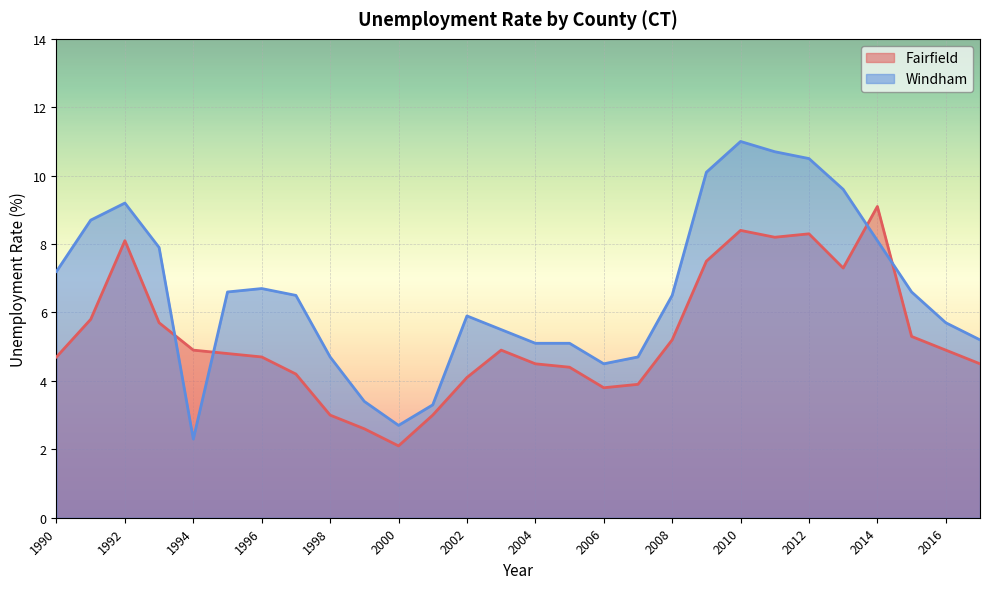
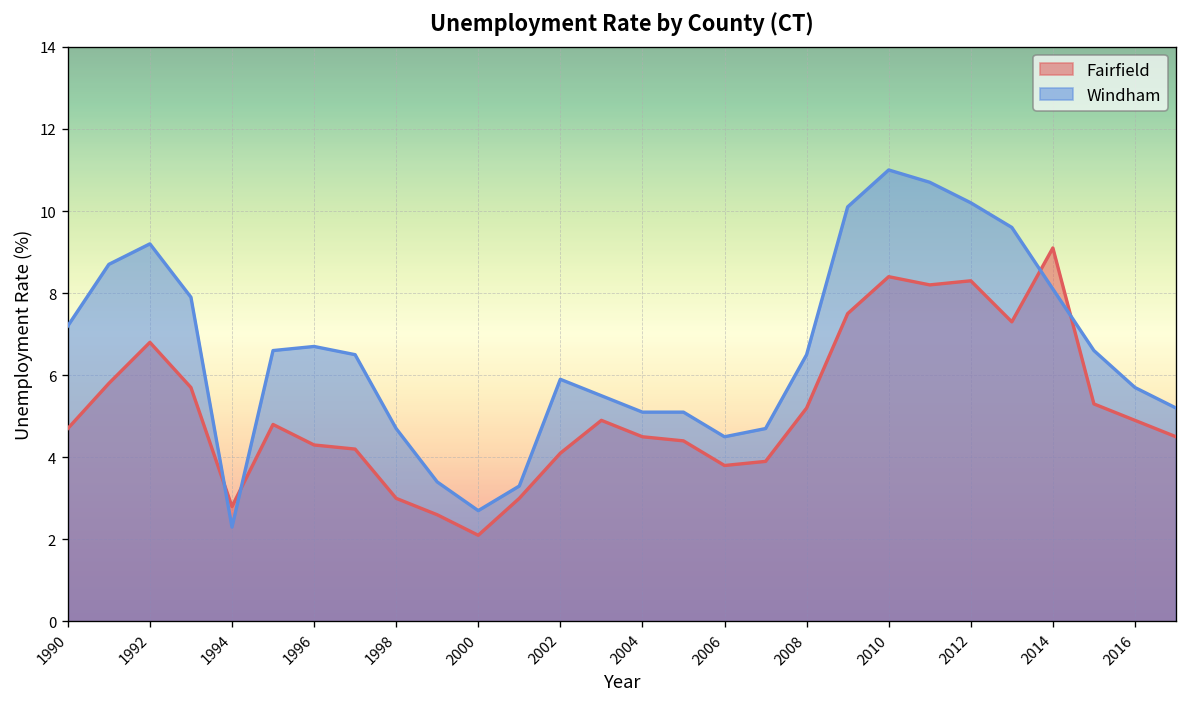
  {
    "Fairfield": {
      "1990": 4.7,
-     "1992": 8.1,
-     "1994": 4.9,
-     "1996": 4.7,
+     "1992": 6.8,
+     "1994": 2.8,
+     "1996": 4.3,
      "1998": 3.0,
      "2000": 2.1,
      "2002": 4.1,
      "2004": 4.5,
      "2006": 3.8,
      "2008": 5.2,
      "2010": 8.4,
      "2012": 8.3,
      "2014": 9.1,
      "2016": 4.9
    },
    "Windham": {
      "1990": 7.2,
      "1992": 9.2,
      "1994": 2.3,
      "1996": 6.7,
      "1998": 4.7,
      "2000": 2.7,
      "2002": 5.9,
      "2004": 5.1,
      "2006": 4.5,
      "2008": 6.5,
      "2010": 11.0,
-     "2012": 10.5,
+     "2012": 10.2,
      "2014": 8.1,
      "2016": 5.7
    }
  }
